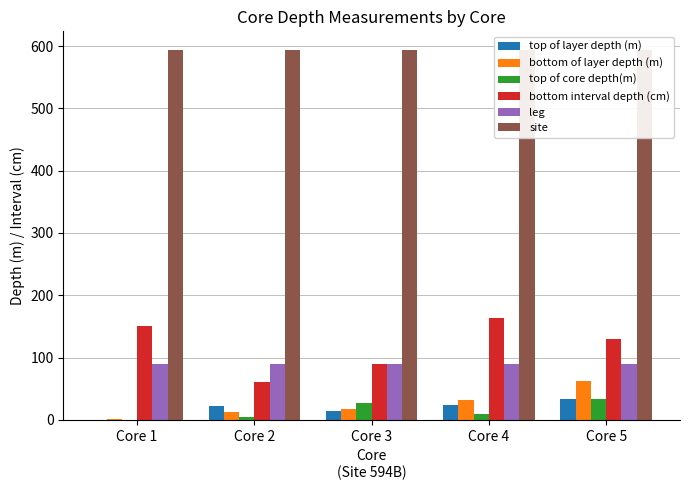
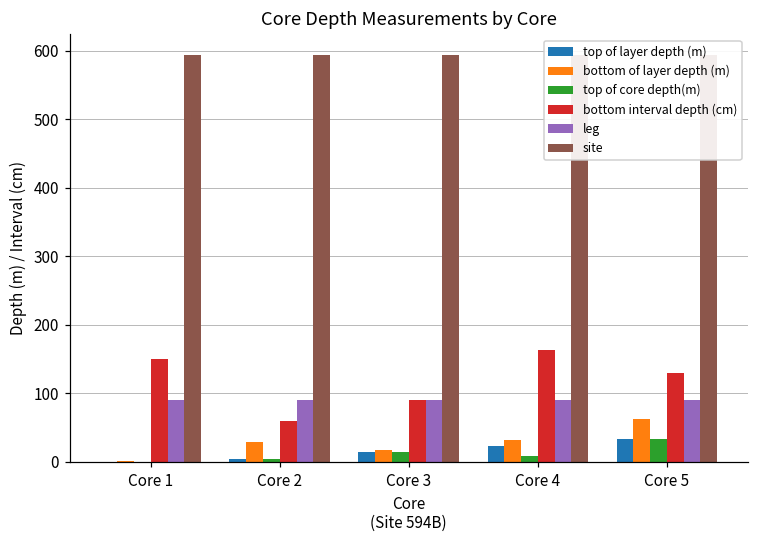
  {
    "top of layer depth (m)": {
      "Core 1": 0,
-     "Core 2": 20,
+     "Core 2": 0,
      "Core 3": 10,
      "Core 4": 20,
      "Core 5": 30
    },
    "bottom of layer depth (m)": {
-     "Core 2": 10,
+     "Core 2": 30,
      "Core 3": 20,
      "Core 4": 30,
      "Core 5": 60
    },
    "top of core depth(m)": {
      "Core 1": 0,
      "Core 2": 0,
-     "Core 3": 30,
+     "Core 3": 10,
      "Core 4": 10,
      "Core 5": 30
    },
    "bottom interval depth (cm)": {
      "Core 1": 150,
      "Core 2": 60,
      "Core 3": 90,
      "Core 4": 160,
      "Core 5": 130
    },
    "leg": {
      "Core 1": 90,
      "Core 2": 90,
      "Core 3": 90,
      "Core 4": 90,
      "Core 5": 90
    },
    "site": {
      "Core 1": 590,
      "Core 2": 590,
      "Core 3": 590
    }
  }
